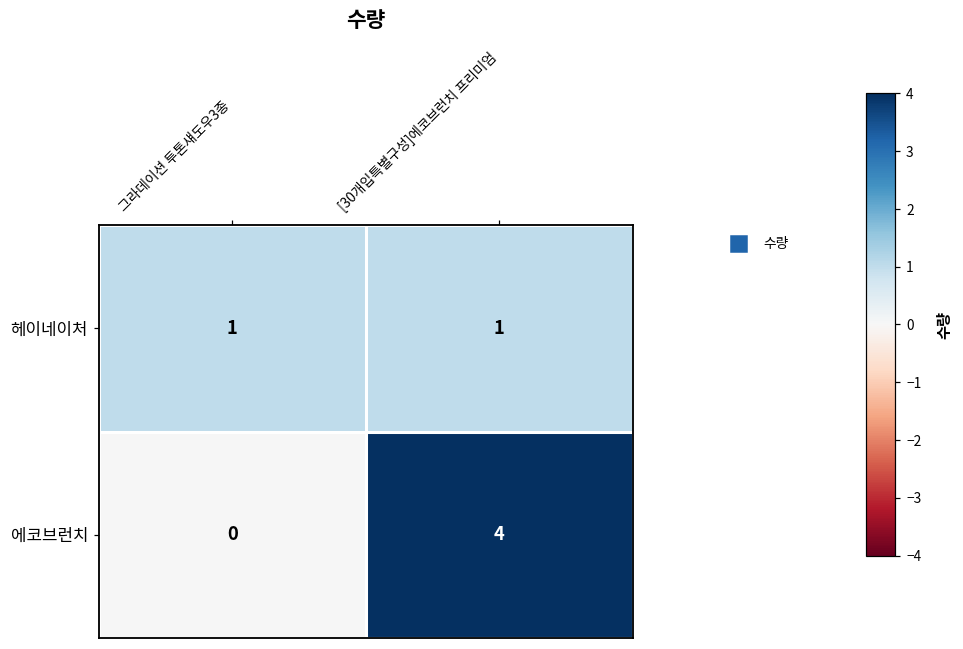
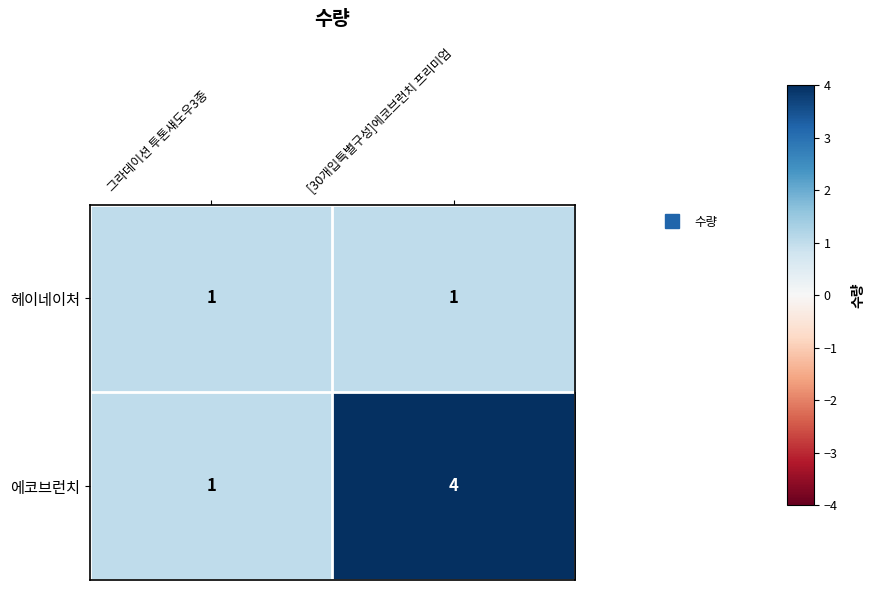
  {
    "헤이네이처": {
      "그라데이션 투톤섀도우3종": 1,
      "[30개입특별구성]에코브런치 프리미엄": 1
    },
    "에코브런치": {
-     "그라데이션 투톤섀도우3종": 0,
+     "그라데이션 투톤섀도우3종": 1,
      "[30개입특별구성]에코브런치 프리미엄": 4
    }
  }
